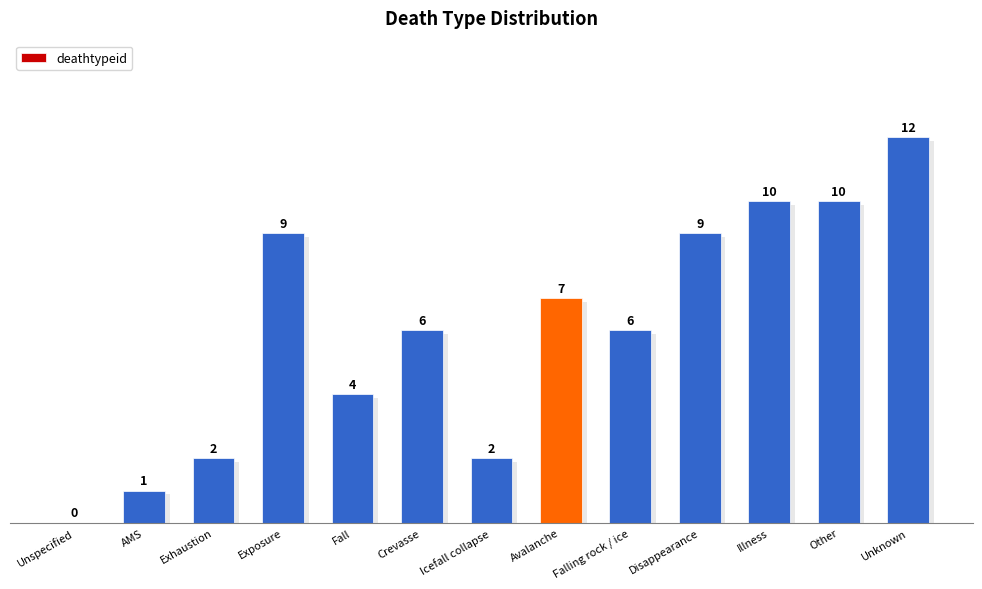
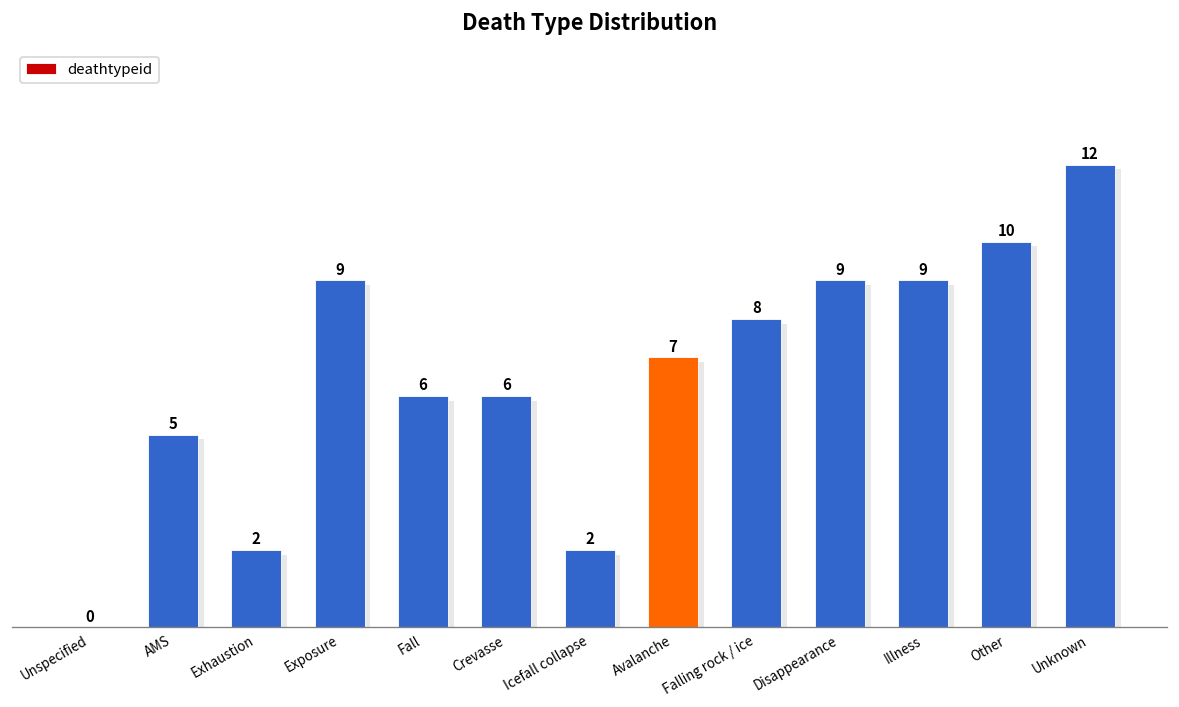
  {
    "Unspecified": 0,
-   "AMS": 1,
+   "AMS": 5,
    "Exhaustion": 2,
    "Exposure": 9,
-   "Fall": 4,
+   "Fall": 6,
    "Crevasse": 6,
    "Icefall collapse": 2,
    "Avalanche": 7,
-   "Falling rock / ice": 6,
+   "Falling rock / ice": 8,
    "Disappearance": 9,
-   "Illness": 10,
+   "Illness": 9,
    "Other": 10,
    "Unknown": 12
  }
